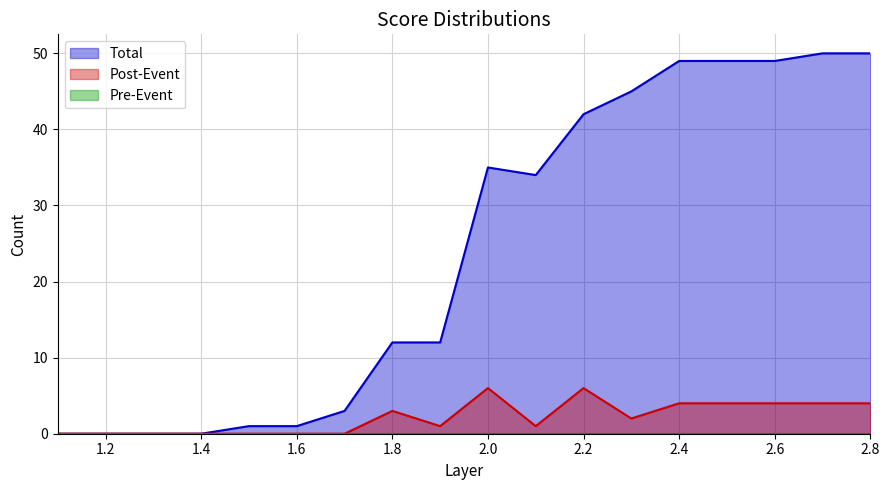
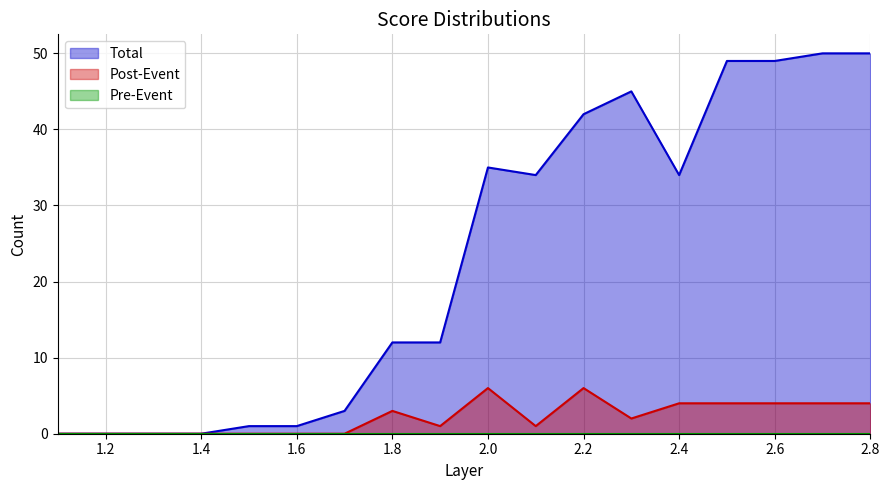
  {
    "Total": {
      "1.6": 1,
      "1.8": 12,
      "2.0": 35,
      "2.2": 42,
-     "2.4": 49,
+     "2.4": 34,
      "2.6": 49,
      "2.8": 50
    },
    "Post-Event": {
      "1.8": 3,
      "2.0": 6,
      "2.2": 6,
      "2.4": 4,
      "2.6": 4,
      "2.8": 4
    },
    "Pre-Event": {
      "1.8": 0,
      "2.0": 0,
      "2.2": 0,
      "2.4": 0,
      "2.6": 0,
      "2.8": 0
    }
  }
